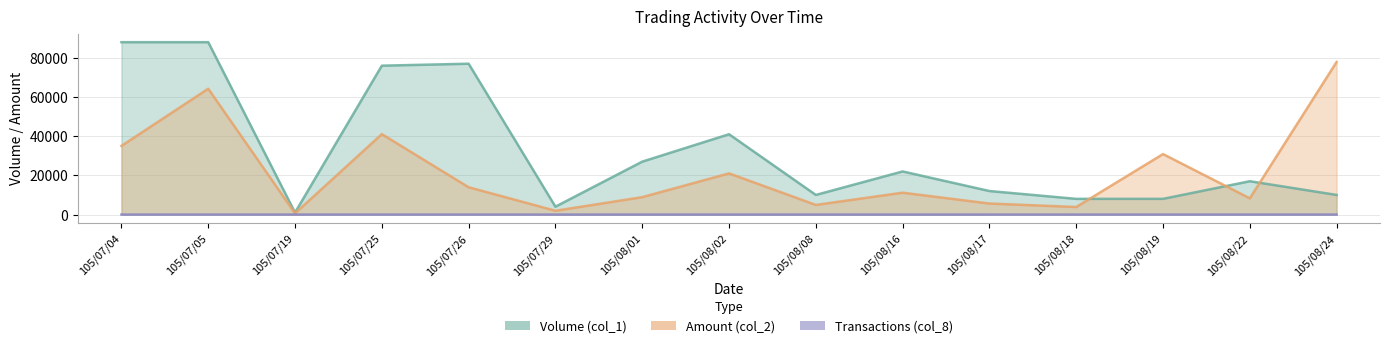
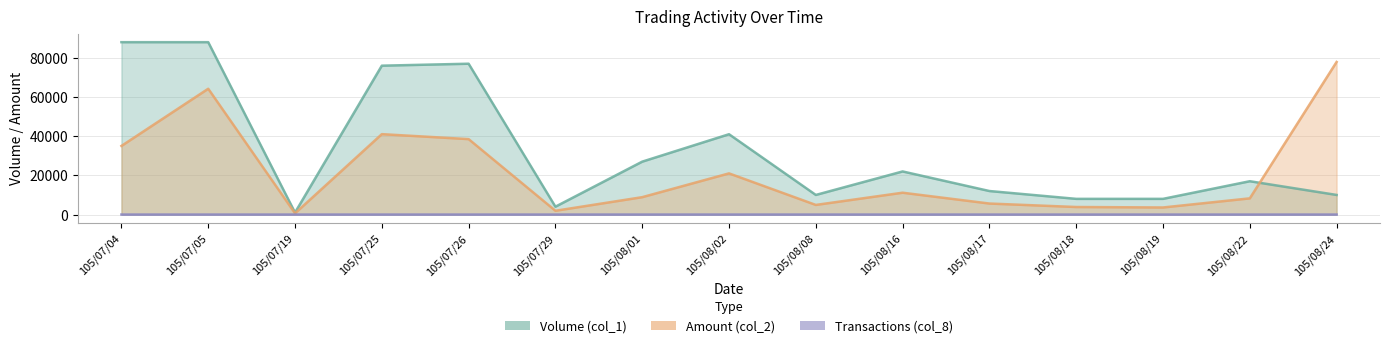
  {
    "Amount (col_2)": {
      "105/07/04": 35000,
      "105/07/05": 64000,
      "105/07/25": 41000,
-     "105/07/26": 14000,
+     "105/07/26": 39000,
      "105/07/29": 2000,
      "105/08/01": 9000,
      "105/08/02": 21000,
      "105/08/08": 5000,
      "105/08/16": 11000,
      "105/08/17": 6000,
      "105/08/18": 4000,
-     "105/08/19": 31000,
+     "105/08/19": 4000,
      "105/08/22": 8000,
      "105/08/24": 78000
    }
  }
